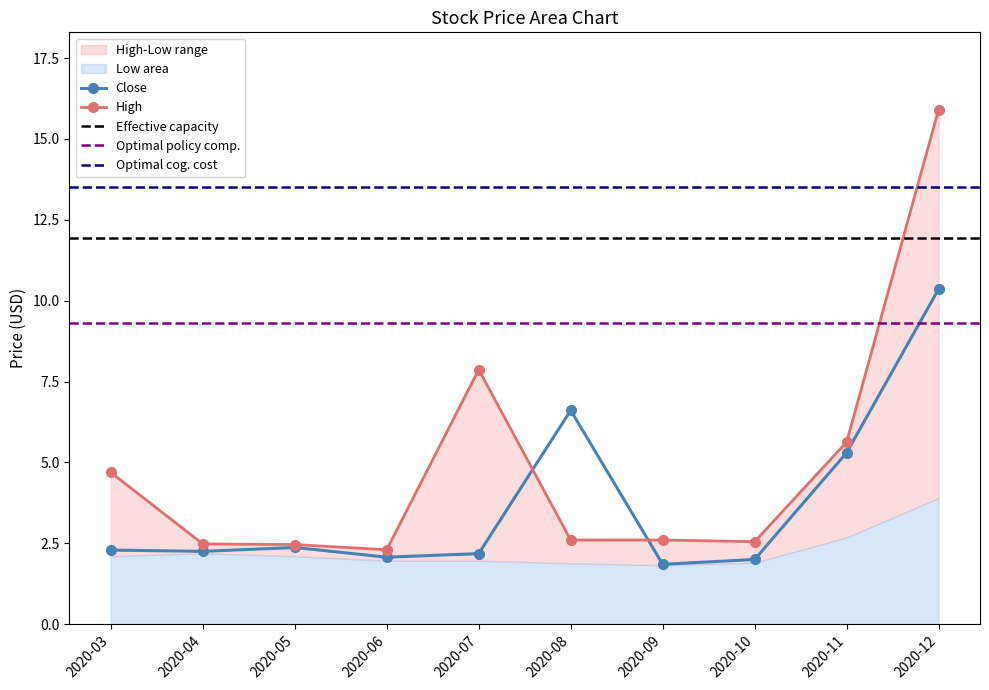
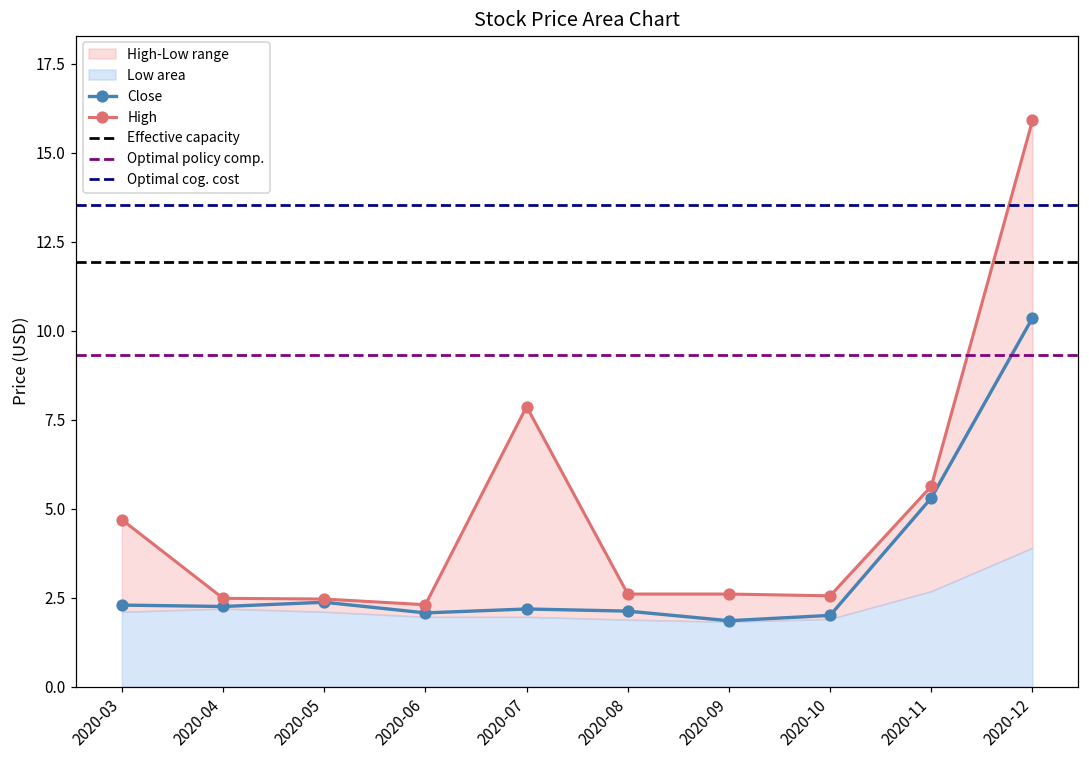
  {
    "Close": {
      "2020-03": 2.3,
      "2020-05": 2.4,
      "2020-06": 2.1,
      "2020-07": 2.2,
-     "2020-08": 6.6,
+     "2020-08": 2.1,
      "2020-10": 2.0,
      "2020-11": 5.3,
      "2020-12": 10.4
    },
    "High-Low range": {
      "2020-03": 4.7,
      "2020-04": 2.5,
      "2020-05": 2.5,
      "2020-06": 2.3,
      "2020-07": 7.9,
      "2020-08": 2.6,
      "2020-09": 2.6,
      "2020-10": 2.6,
      "2020-11": 5.6,
      "2020-12": 15.9
    },
    "Low area": {
      "2020-03": 2.1,
      "2020-05": 2.1,
      "2020-06": 2.0,
      "2020-07": 2.0,
      "2020-08": 1.9,
      "2020-10": 1.9,
      "2020-11": 2.7,
      "2020-12": 3.9
    }
  }
